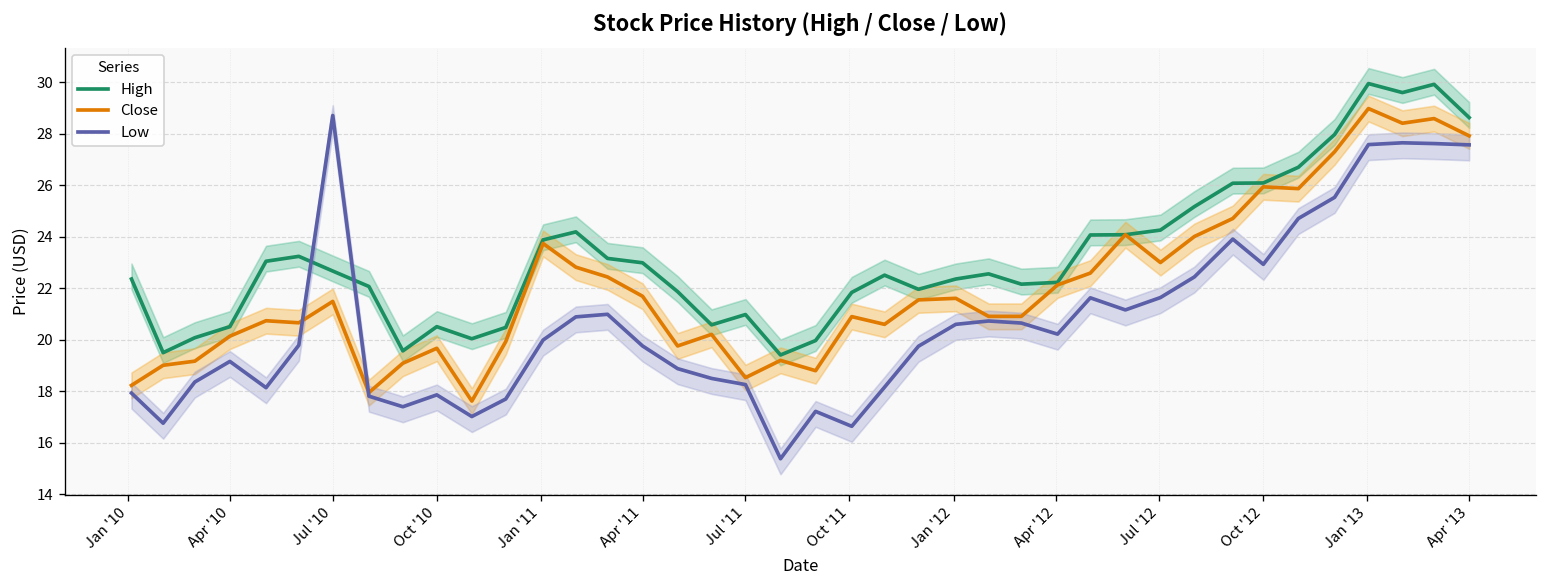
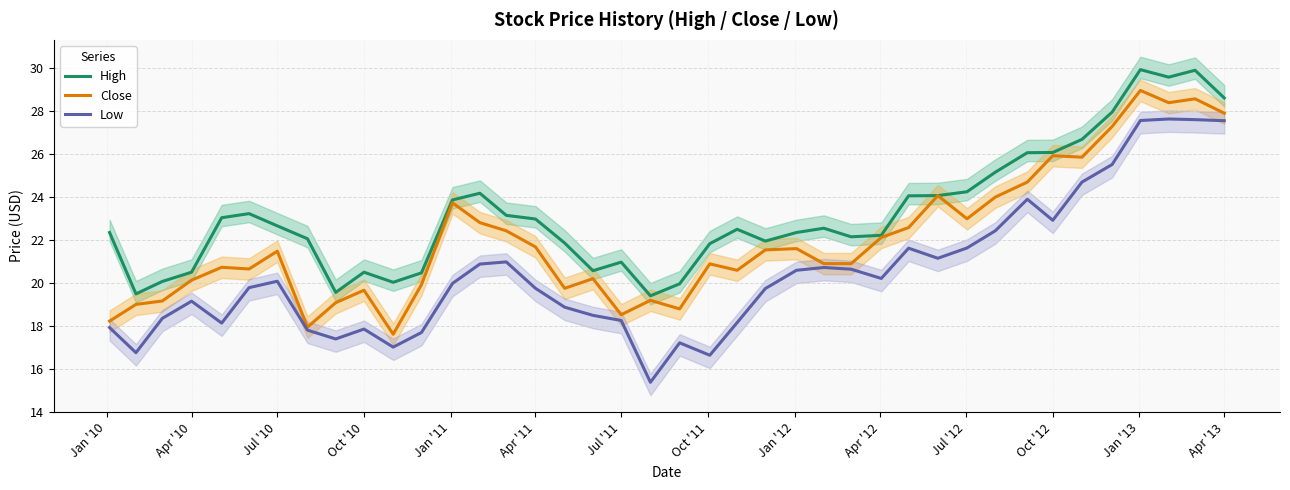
  {
    "Low": {
      "Apr '10": 19.2,
-     "Jul '10": 28.7,
+     "Jul '10": 20.1,
      "Oct '10": 17.9,
      "Apr '11": 19.8,
      "Jul '11": 18.3,
      "Oct '12": 22.9,
      "Apr '13": 27.6
    }
  }
